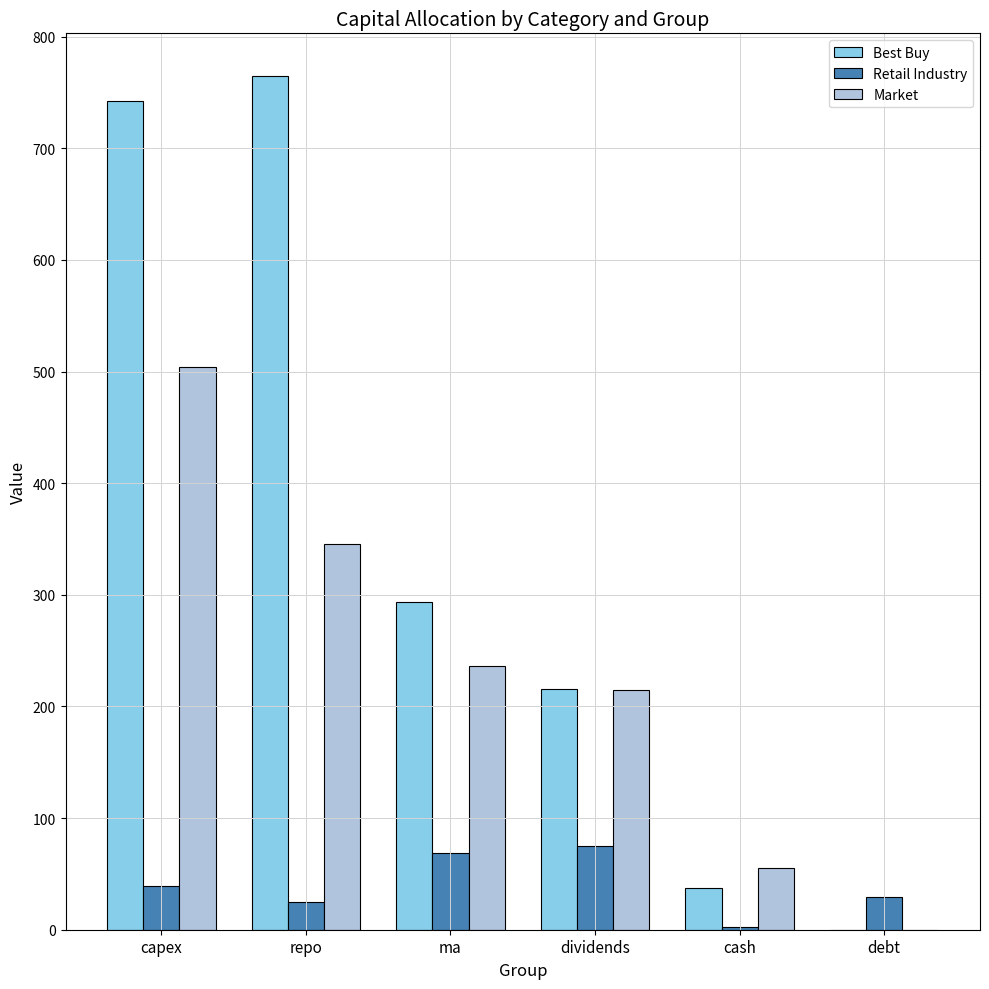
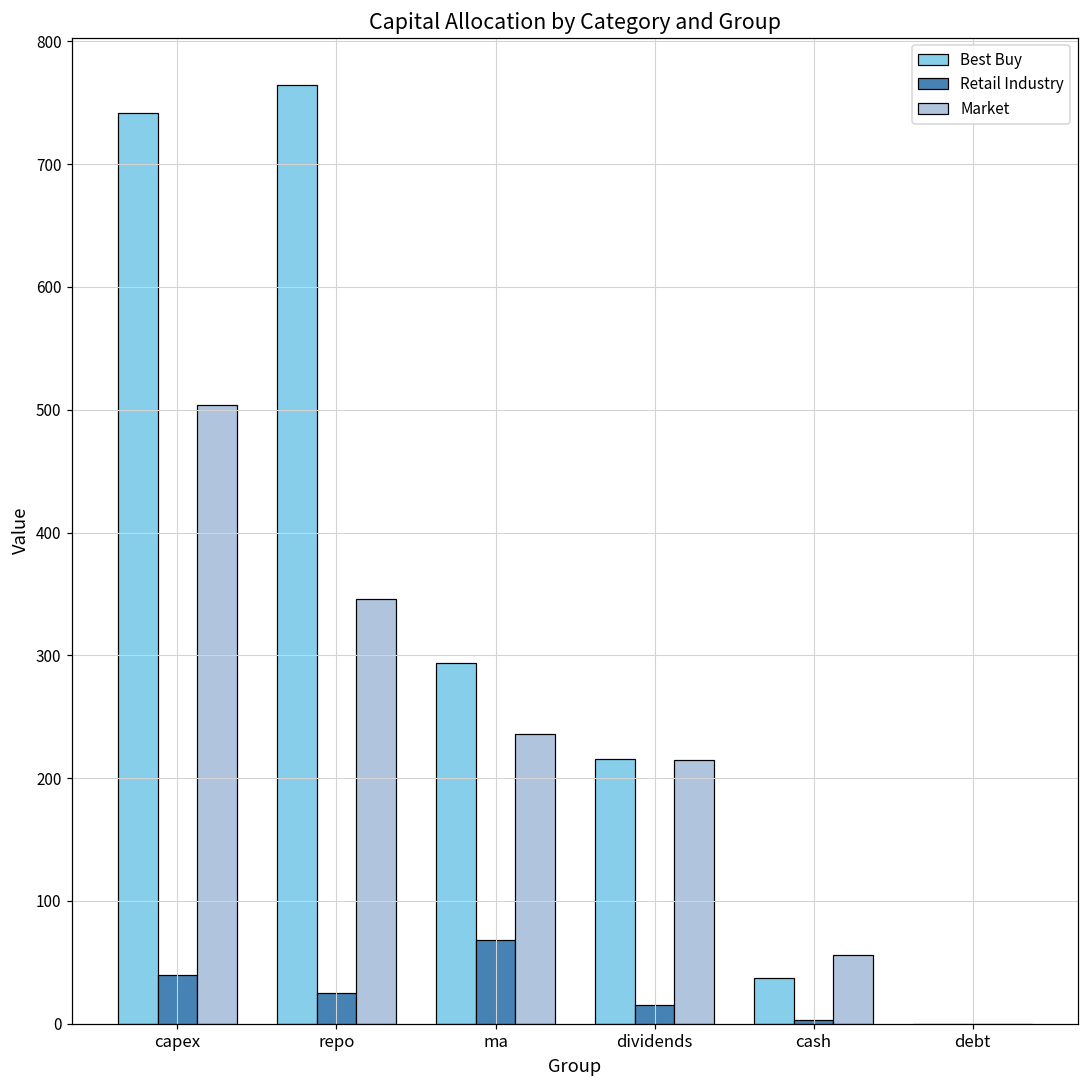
  {
    "Retail Industry": {
      "capex": 40,
      "repo": 25,
      "ma": 69,
-     "dividends": 75,
+     "dividends": 15,
      "cash": 3,
-     "debt": 29
+     "debt": 0
    }
  }
